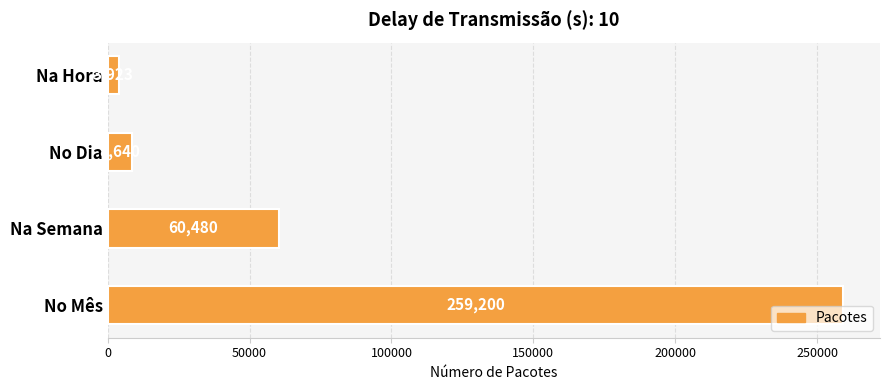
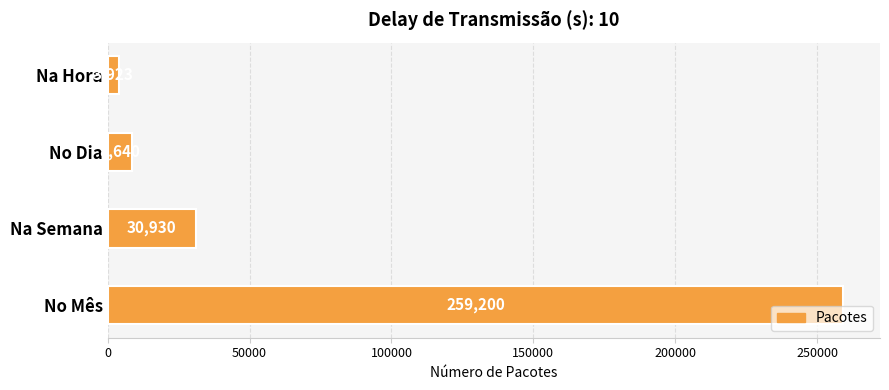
  {
-   "Na Semana": "60,480",
+   "Na Semana": "30,930",
    "No Mês": "259,200"
  }
